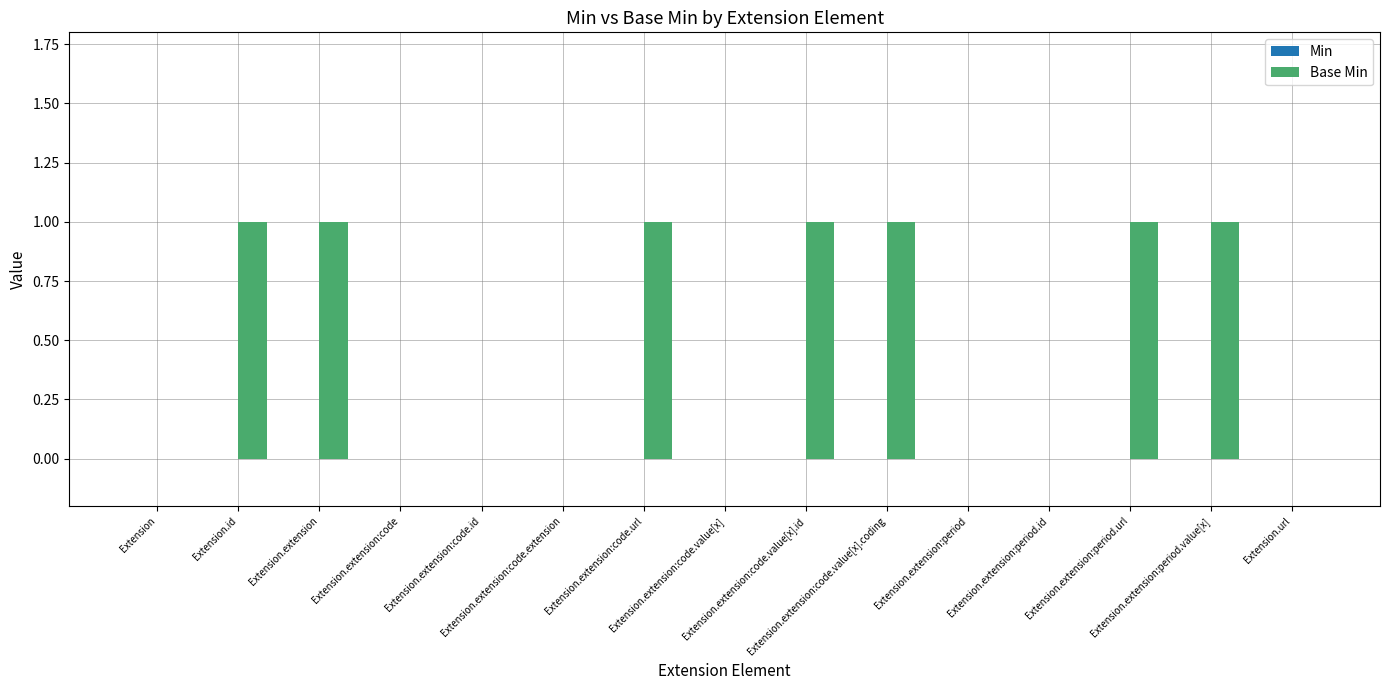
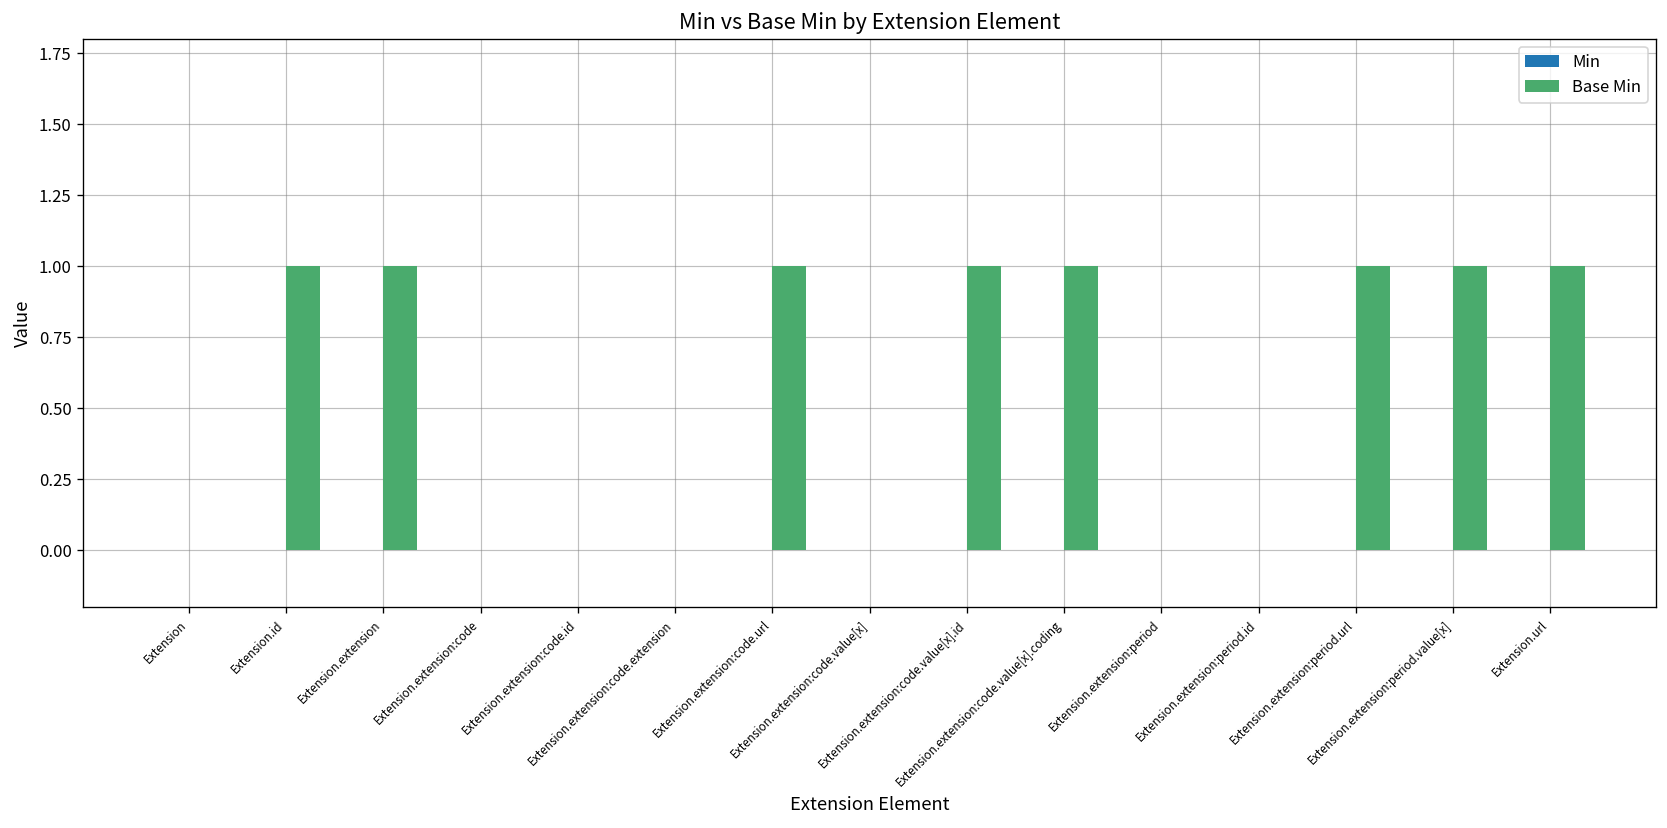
  {
    "Min": {
      "Extension": 0,
      "Extension.id": 0,
      "Extension.extension": 0,
      "Extension.extension:code": 0,
      "Extension.extension:code.id": 0,
      "Extension.extension:code.extension": 0,
      "Extension.extension:code.url": 0,
      "Extension.extension:code.value[x]": 0,
      "Extension.extension:code.value[x].id": 0,
      "Extension.extension:code.value[x].coding": 0,
      "Extension.extension:period": 0,
      "Extension.extension:period.id": 0,
      "Extension.extension:period.url": 0,
      "Extension.extension:period.value[x]": 0,
      "Extension.url": 0
    },
    "Base Min": {
      "Extension": 0,
      "Extension.id": 1,
      "Extension.extension": 1,
      "Extension.extension:code": 0,
      "Extension.extension:code.id": 0,
      "Extension.extension:code.extension": 0,
      "Extension.extension:code.url": 1,
      "Extension.extension:code.value[x]": 0,
      "Extension.extension:code.value[x].id": 1,
      "Extension.extension:code.value[x].coding": 1,
      "Extension.extension:period": 0,
      "Extension.extension:period.id": 0,
      "Extension.extension:period.url": 1,
      "Extension.extension:period.value[x]": 1,
-     "Extension.url": 0
+     "Extension.url": 1
    }
  }
